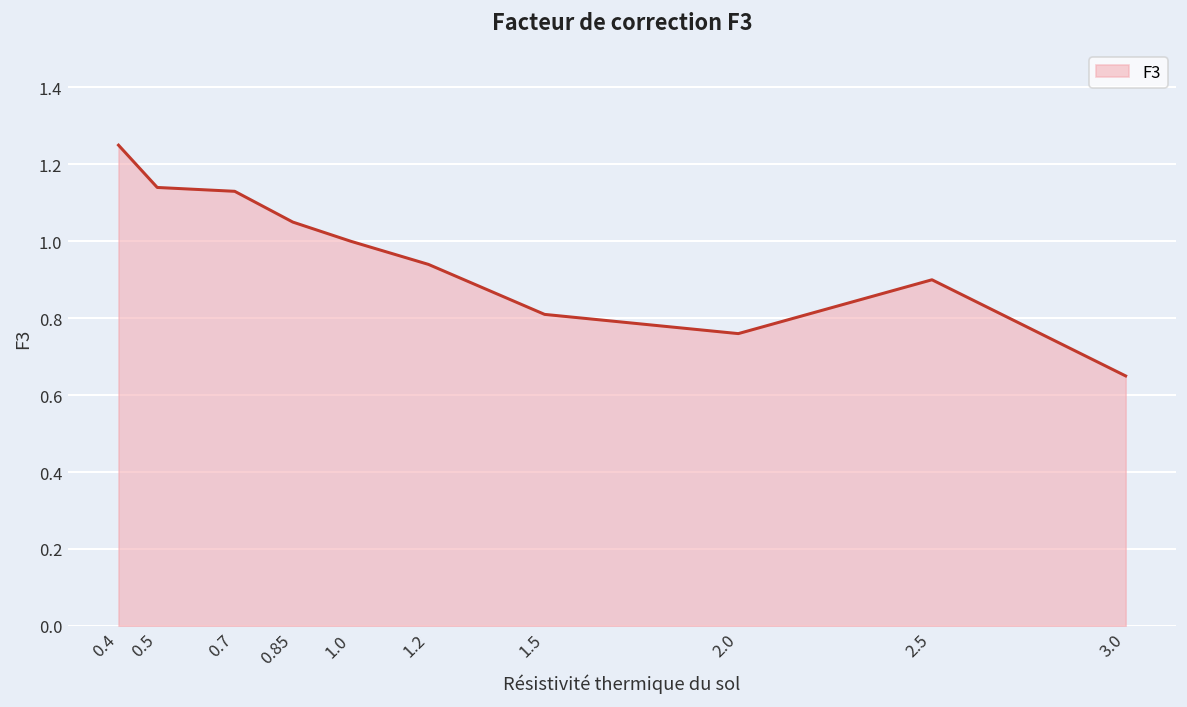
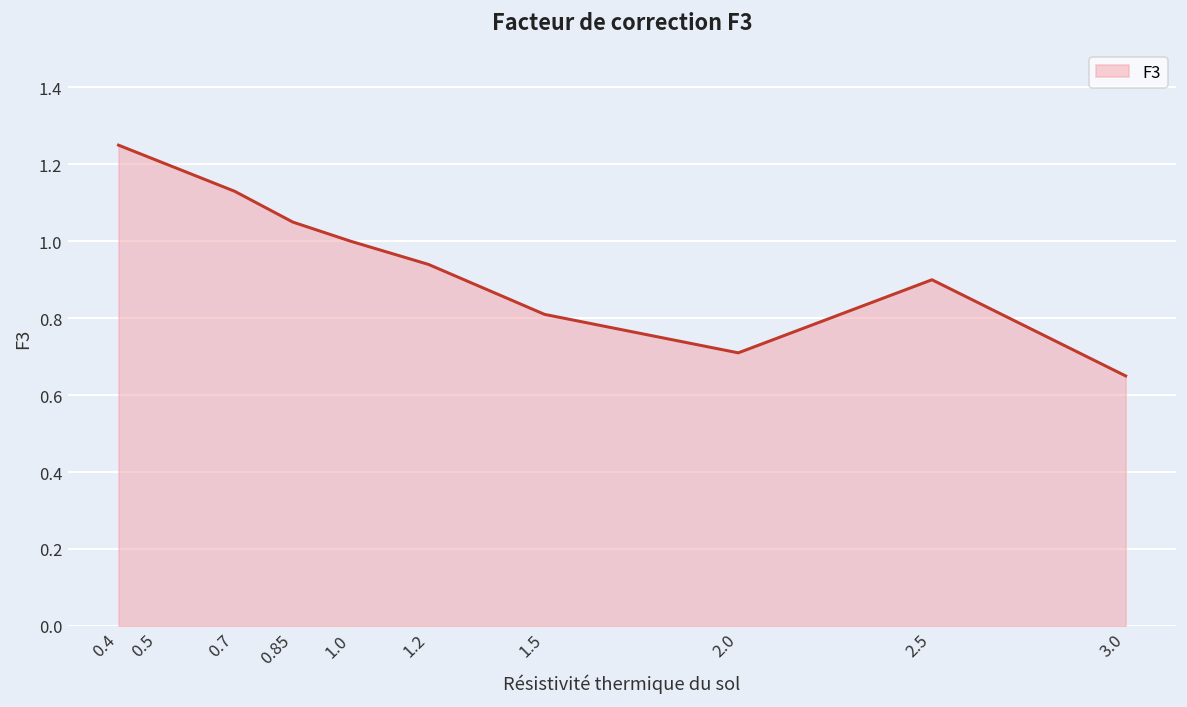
  {
    "0.4": 1.25,
-   "0.5": 1.14,
+   "0.5": 1.21,
    "0.7": 1.13,
    "0.85": 1.05,
    "1.0": 1.00,
    "1.2": 0.94,
    "1.5": 0.81,
-   "2.0": 0.76,
+   "2.0": 0.71,
    "2.5": 0.90,
    "3.0": 0.65
  }
